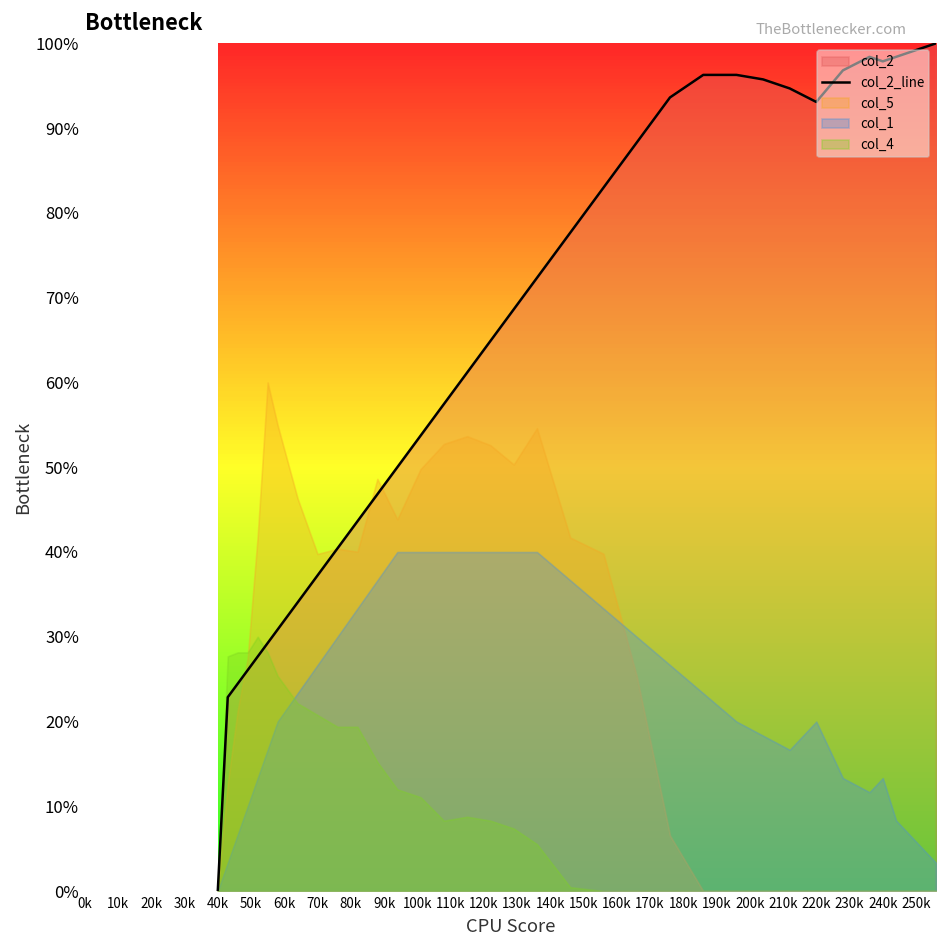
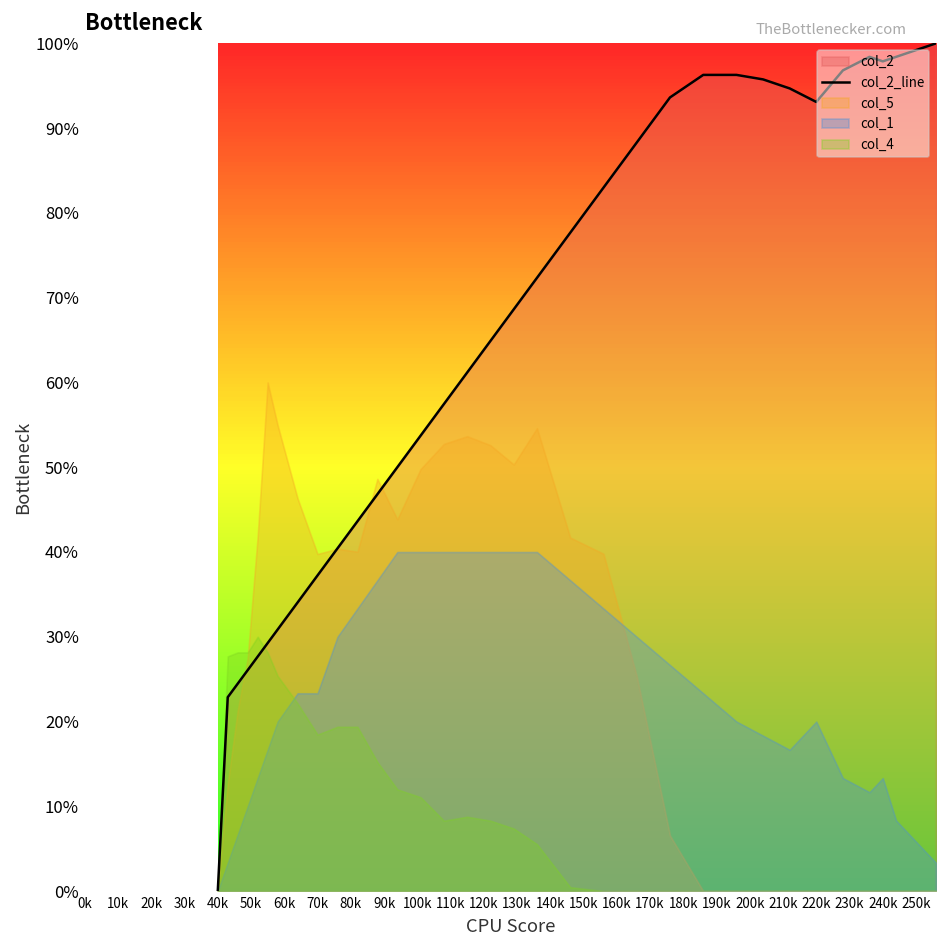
  {
    "col_1": {
-     "70k": "27%",
+     "70k": "23%",
      "220k": "20%",
      "240k": "13%"
    },
    "col_4": {
-     "70k": "21%"
+     "70k": "18%"
    }
  }
